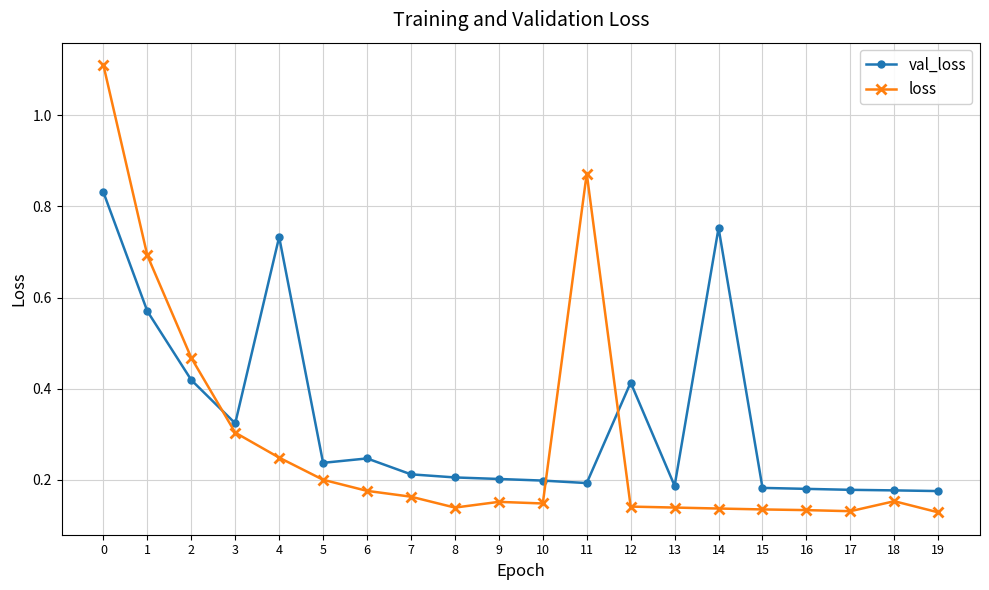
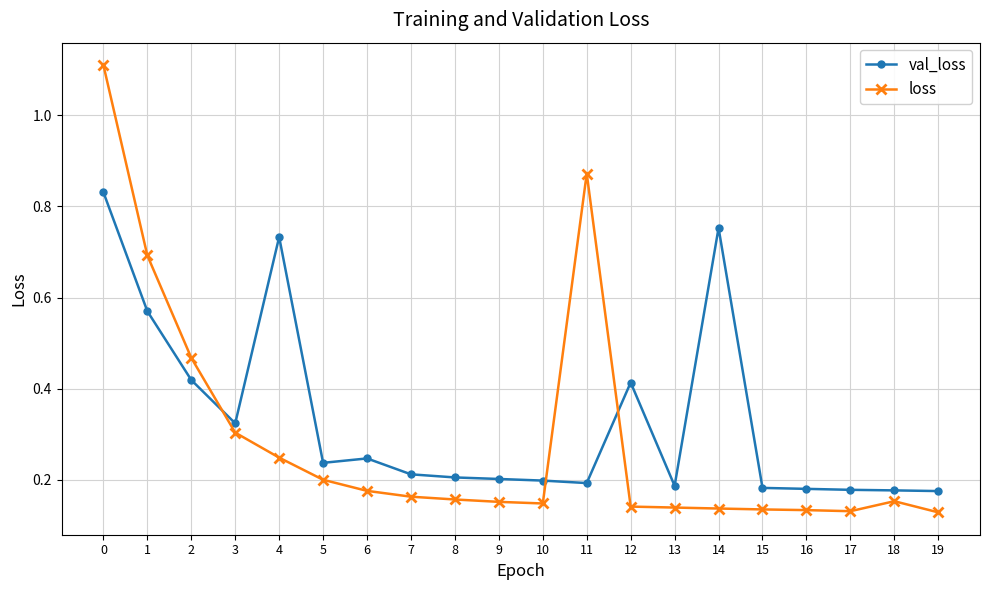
  {
    "val_loss": {
      "0": 0.83,
      "1": 0.57,
      "2": 0.42,
      "3": 0.32,
      "4": 0.73,
      "5": 0.24,
      "6": 0.25,
      "7": 0.21,
      "8": 0.21,
      "9": 0.20,
      "10": 0.20,
      "11": 0.19,
      "12": 0.41,
      "13": 0.19,
      "14": 0.75,
      "15": 0.18,
      "16": 0.18,
      "17": 0.18,
      "18": 0.18,
      "19": 0.18
    },
    "loss": {
      "0": 1.11,
      "1": 0.69,
      "2": 0.47,
      "3": 0.30,
      "4": 0.25,
      "5": 0.20,
      "6": 0.18,
      "7": 0.16,
-     "8": 0.14,
+     "8": 0.16,
      "9": 0.15,
      "10": 0.15,
      "11": 0.87,
      "12": 0.14,
      "13": 0.14,
      "14": 0.14,
      "15": 0.14,
      "16": 0.13,
      "17": 0.13,
      "18": 0.15,
      "19": 0.13
    }
  }
